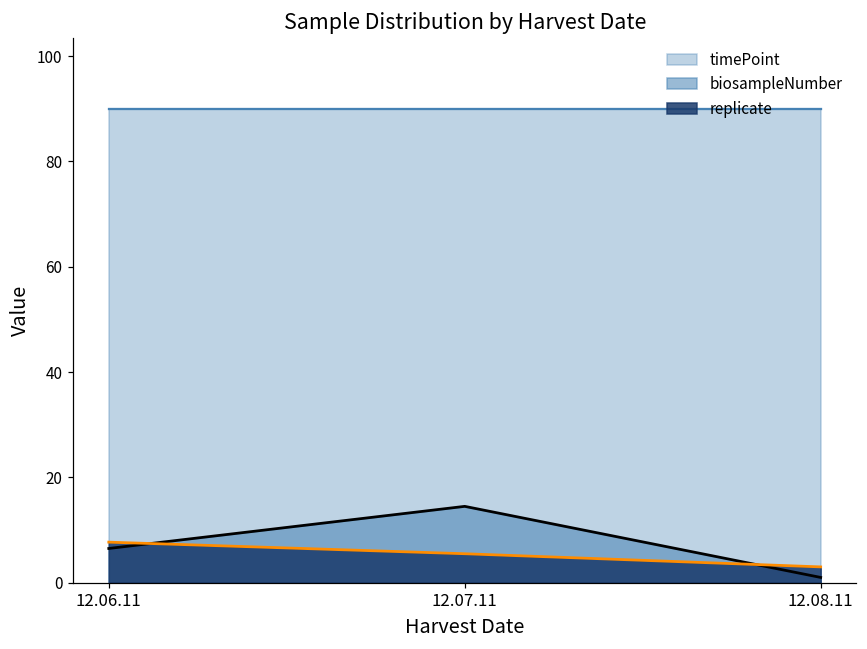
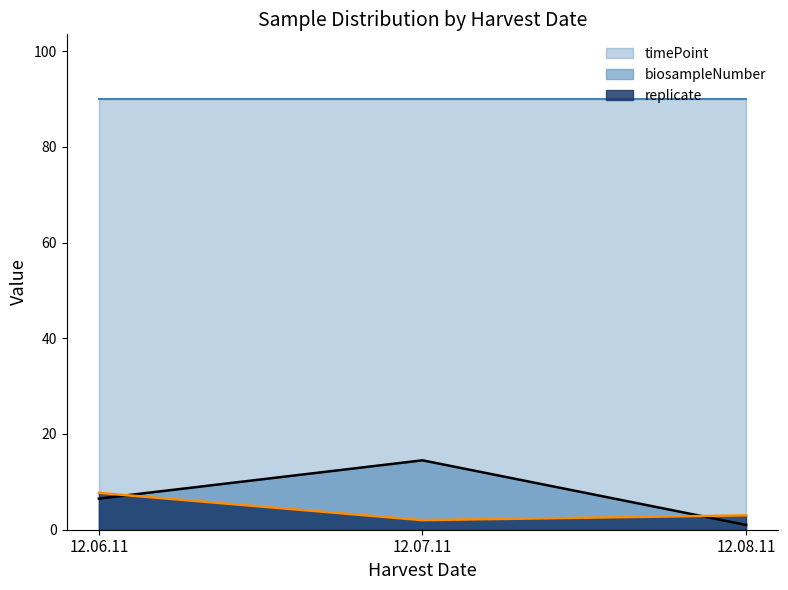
  {
    "replicate": {
      "12.06.11": 8,
-     "12.07.11": 6,
+     "12.07.11": 2,
      "12.08.11": 3
    }
  }
